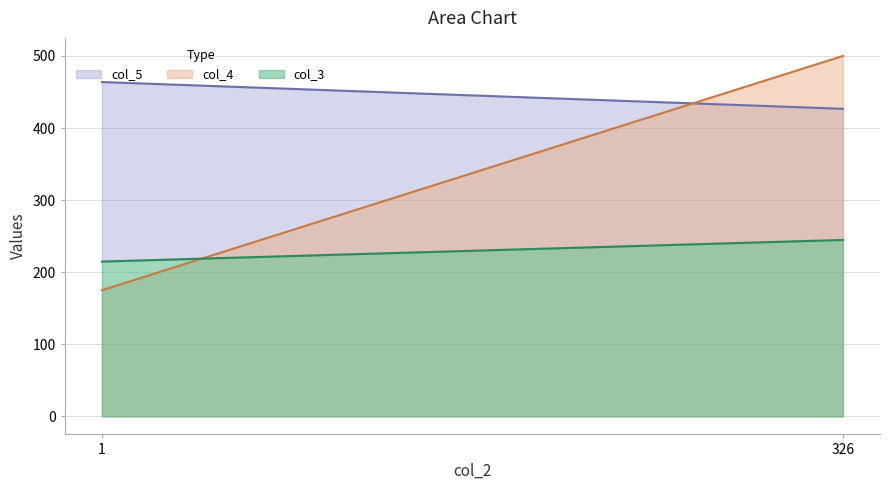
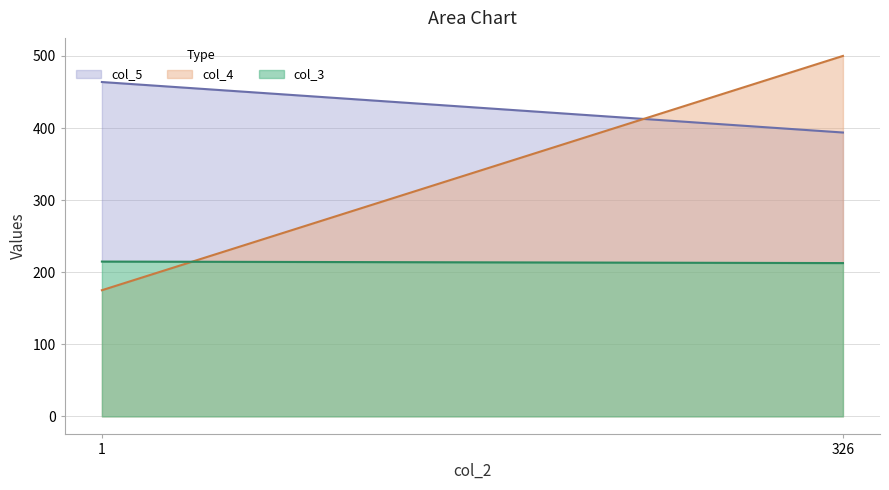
  {
    "col_5": {
      "1": 460,
-     "326": 430
+     "326": 390
    },
    "col_4": {
      "1": 180,
      "326": 500
    },
    "col_3": {
      "1": 210,
-     "326": 240
+     "326": 210
    }
  }
